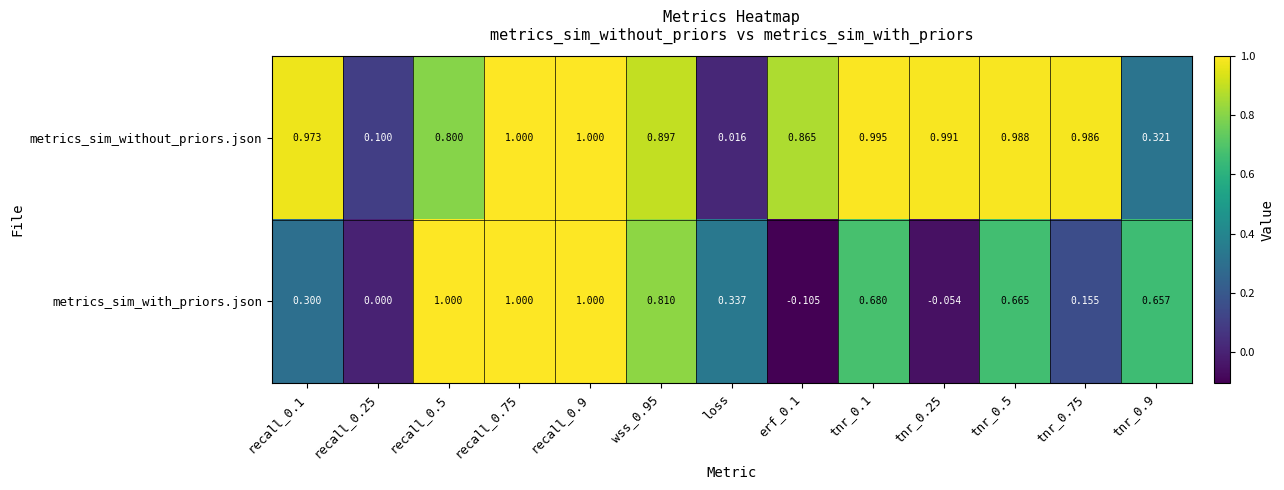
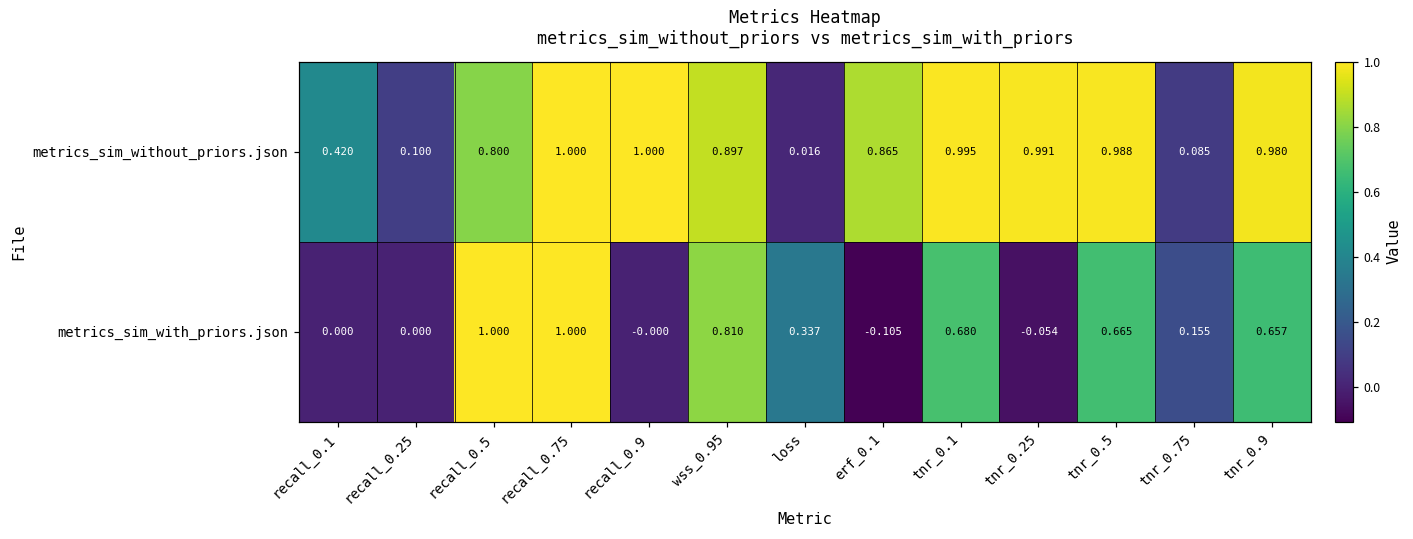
  {
    "metrics_sim_without_priors.json": {
-     "recall_0.1": 0.973,
+     "recall_0.1": 0.420,
      "recall_0.25": 0.100,
      "recall_0.5": 0.800,
      "recall_0.75": 1.000,
      "recall_0.9": 1.000,
      "wss_0.95": 0.897,
      "loss": 0.016,
      "erf_0.1": 0.865,
      "tnr_0.1": 0.995,
      "tnr_0.25": 0.991,
      "tnr_0.5": 0.988,
-     "tnr_0.75": 0.986,
-     "tnr_0.9": 0.321
+     "tnr_0.75": 0.085,
+     "tnr_0.9": 0.980
    },
    "metrics_sim_with_priors.json": {
-     "recall_0.1": 0.300,
+     "recall_0.1": 0.000,
      "recall_0.25": 0.000,
      "recall_0.5": 1.000,
      "recall_0.75": 1.000,
-     "recall_0.9": 1.000,
+     "recall_0.9": -0.000,
      "wss_0.95": 0.810,
      "loss": 0.337,
      "erf_0.1": -0.105,
      "tnr_0.1": 0.680,
      "tnr_0.25": -0.054,
      "tnr_0.5": 0.665,
      "tnr_0.75": 0.155,
      "tnr_0.9": 0.657
    }
  }
